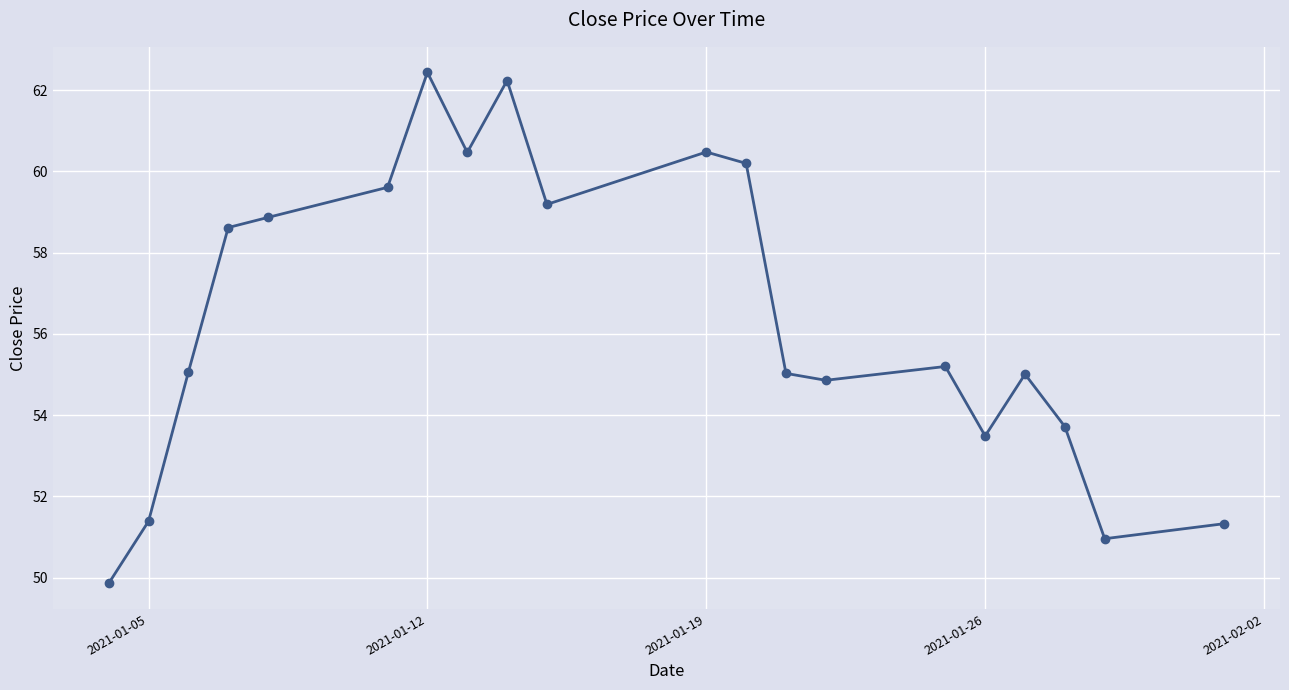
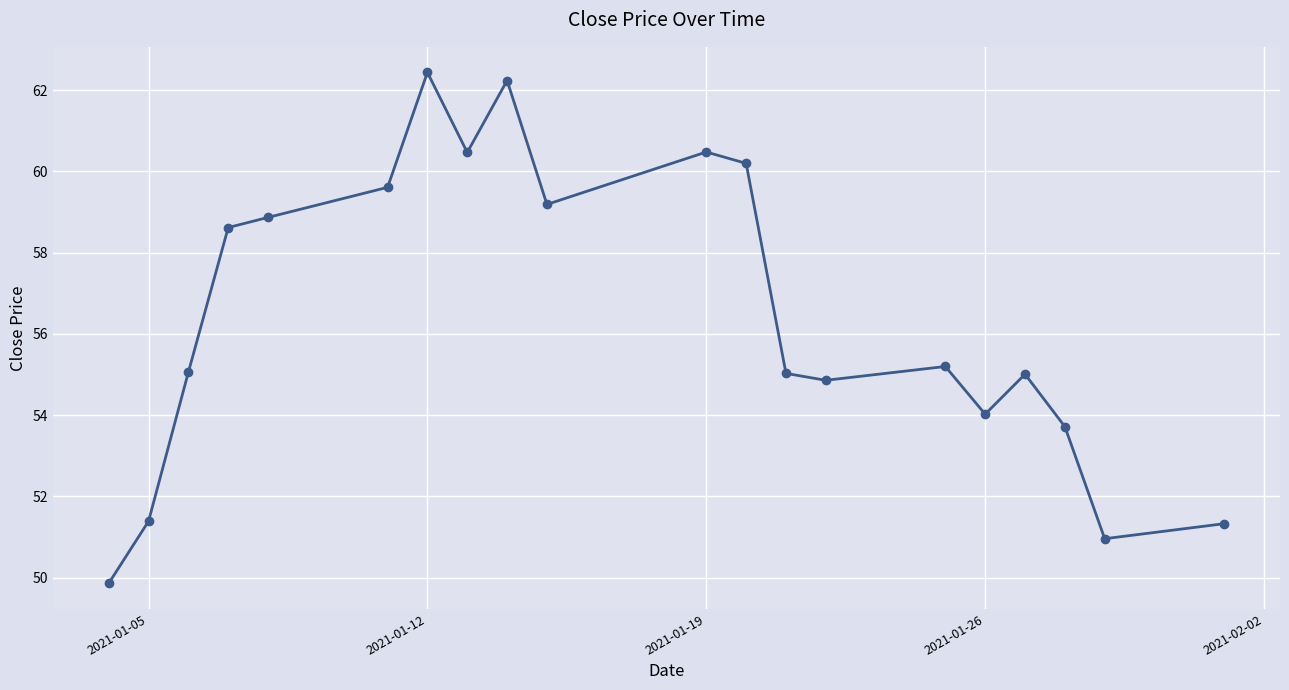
  {
    "2021-01-05": 51.4,
    "2021-01-12": 62.4,
    "2021-01-19": 60.5,
-   "2021-01-26": 53.5
+   "2021-01-26": 54.0
  }
